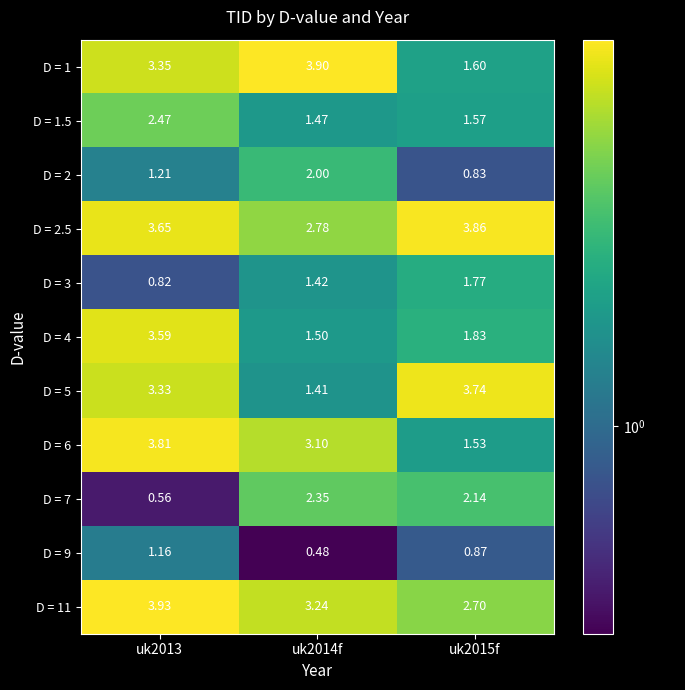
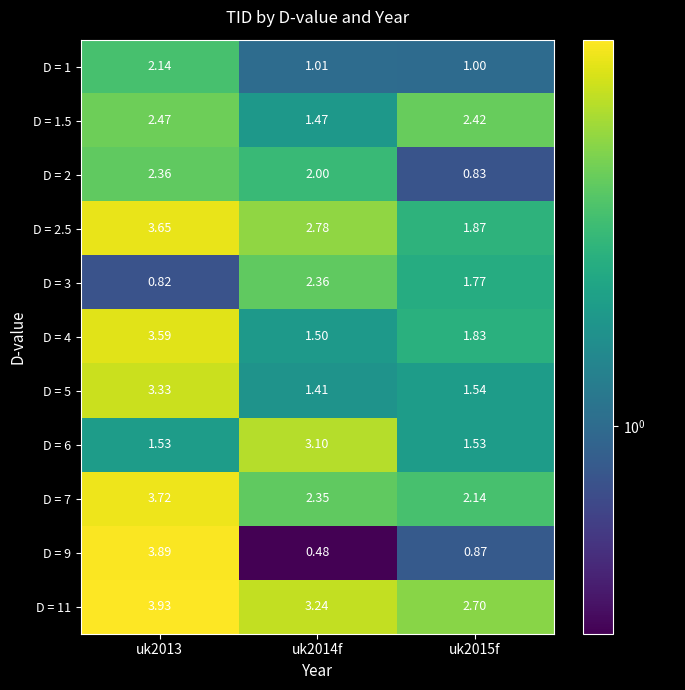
  {
    "D = 1": {
-     "uk2013": 3.35,
-     "uk2014f": 3.90,
-     "uk2015f": 1.60
+     "uk2013": 2.14,
+     "uk2014f": 1.01,
+     "uk2015f": 1.00
    },
    "D = 1.5": {
      "uk2013": 2.47,
      "uk2014f": 1.47,
-     "uk2015f": 1.57
+     "uk2015f": 2.42
    },
    "D = 2": {
-     "uk2013": 1.21,
+     "uk2013": 2.36,
      "uk2014f": 2.00,
      "uk2015f": 0.83
    },
    "D = 2.5": {
      "uk2013": 3.65,
      "uk2014f": 2.78,
-     "uk2015f": 3.86
+     "uk2015f": 1.87
    },
    "D = 3": {
      "uk2013": 0.82,
-     "uk2014f": 1.42,
+     "uk2014f": 2.36,
      "uk2015f": 1.77
    },
    "D = 4": {
      "uk2013": 3.59,
      "uk2014f": 1.50,
      "uk2015f": 1.83
    },
    "D = 5": {
      "uk2013": 3.33,
      "uk2014f": 1.41,
-     "uk2015f": 3.74
+     "uk2015f": 1.54
    },
    "D = 6": {
-     "uk2013": 3.81,
+     "uk2013": 1.53,
      "uk2014f": 3.10,
      "uk2015f": 1.53
    },
    "D = 7": {
-     "uk2013": 0.56,
+     "uk2013": 3.72,
      "uk2014f": 2.35,
      "uk2015f": 2.14
    },
    "D = 9": {
-     "uk2013": 1.16,
+     "uk2013": 3.89,
      "uk2014f": 0.48,
      "uk2015f": 0.87
    },
    "D = 11": {
      "uk2013": 3.93,
      "uk2014f": 3.24,
      "uk2015f": 2.70
    }
  }
